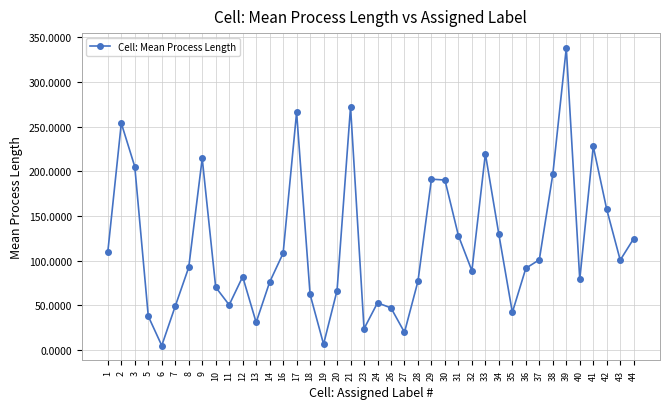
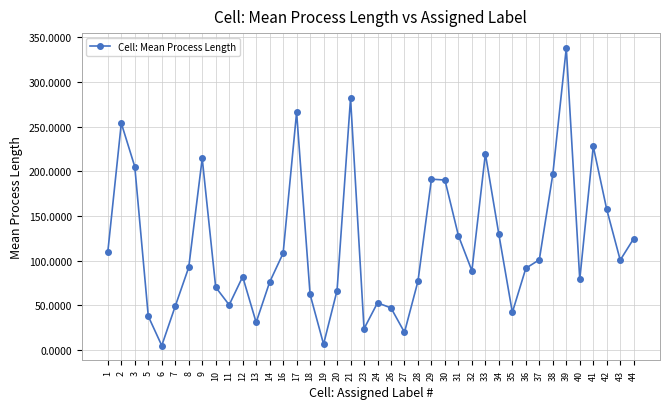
  {
    "1": 110,
    "2": 250,
    "3": 210,
    "5": 40,
    "6": 0,
    "7": 50,
    "8": 90,
    "9": 210,
    "10": 70,
    "11": 50,
    "12": 80,
    "13": 30,
    "14": 80,
    "16": 110,
    "17": 270,
    "18": 60,
    "19": 10,
    "20": 70,
-   "21": 270,
+   "21": 280,
    "23": 20,
    "24": 50,
    "26": 50,
    "27": 20,
    "28": 80,
    "29": 190,
    "30": 190,
    "31": 130,
    "32": 90,
    "33": 220,
    "34": 130,
    "35": 40,
    "36": 90,
    "37": 100,
    "38": 200,
    "39": 340,
    "40": 80,
    "41": 230,
    "42": 160,
    "43": 100,
    "44": 120
  }
